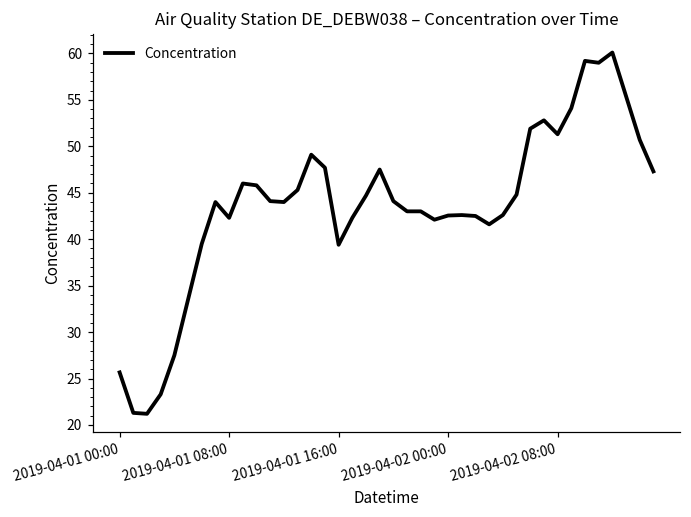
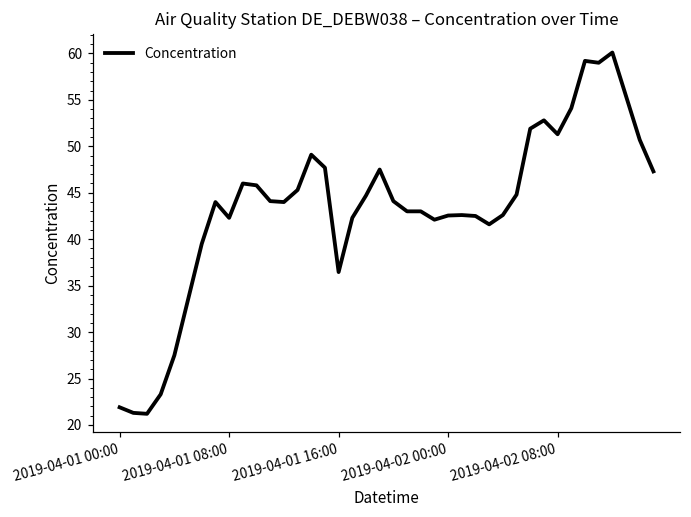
  {
-   "2019-04-01 00:00": 26,
+   "2019-04-01 00:00": 22,
    "2019-04-01 08:00": 42,
-   "2019-04-01 16:00": 39,
+   "2019-04-01 16:00": 36,
    "2019-04-02 00:00": 43,
    "2019-04-02 08:00": 51
  }
